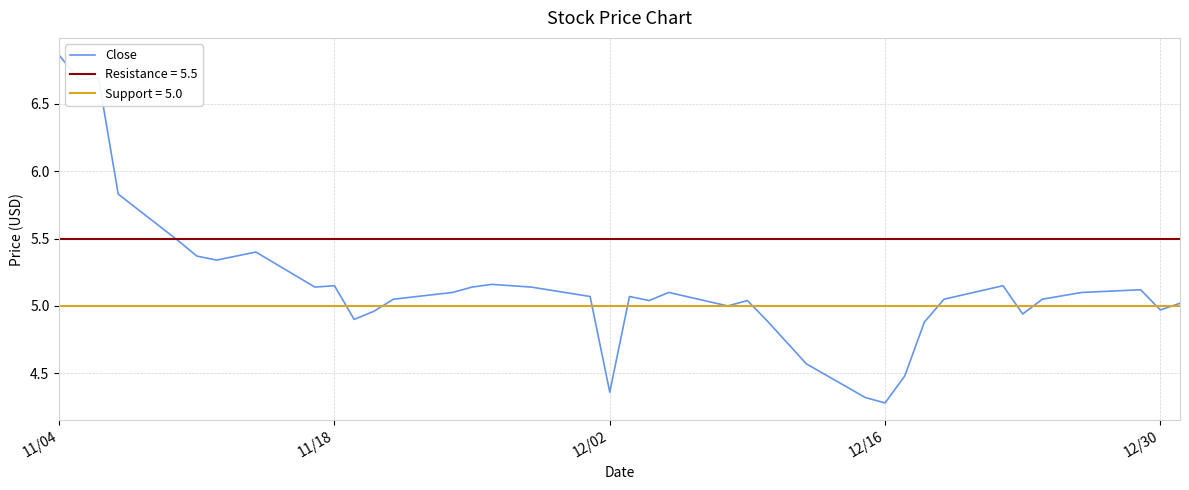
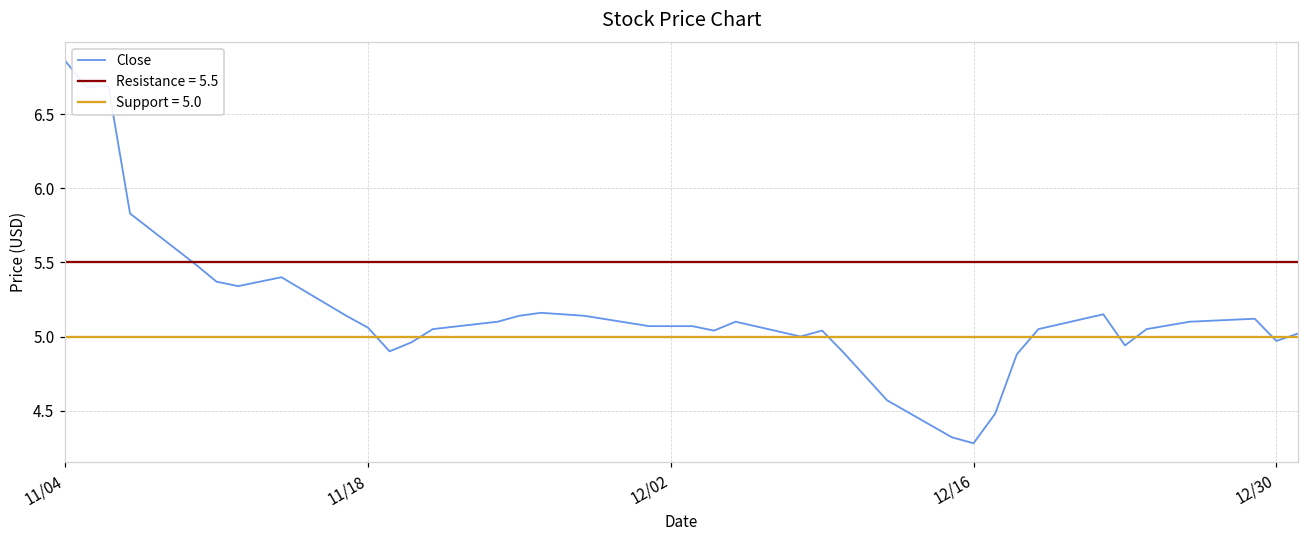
  {
    "11/04": 6.86,
-   "11/18": 5.15,
-   "12/02": 4.36,
+   "11/18": 5.06,
+   "12/02": 5.07,
    "12/16": 4.28,
    "12/30": 4.97
  }
